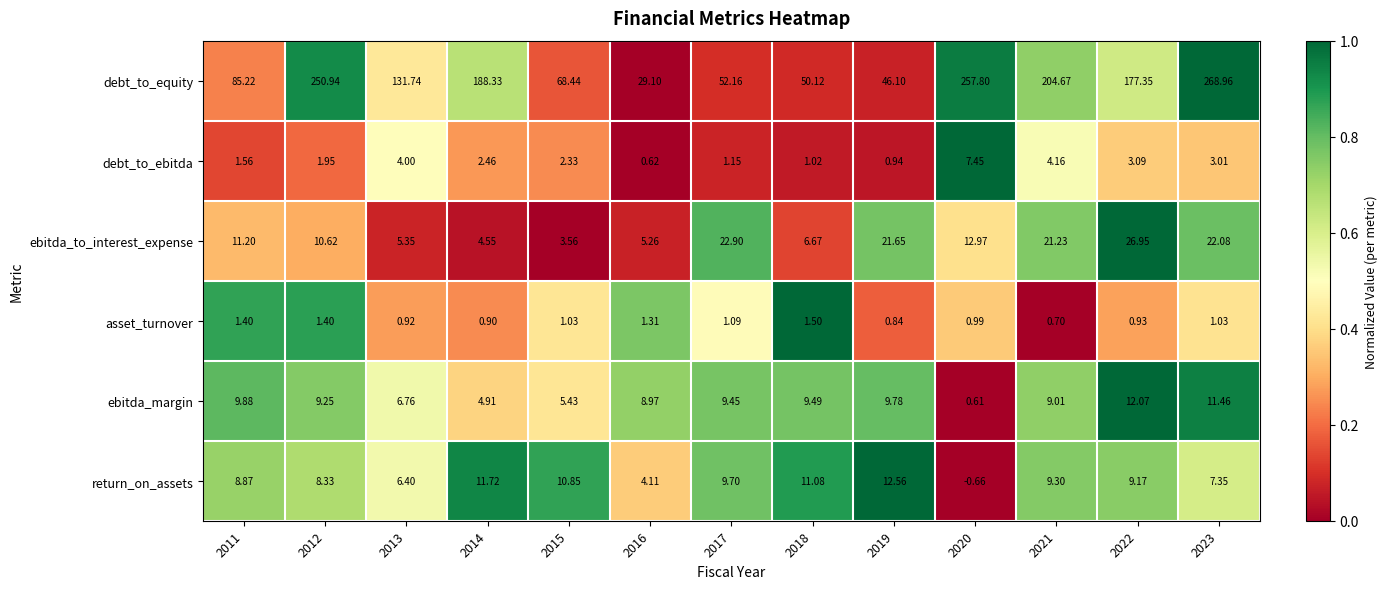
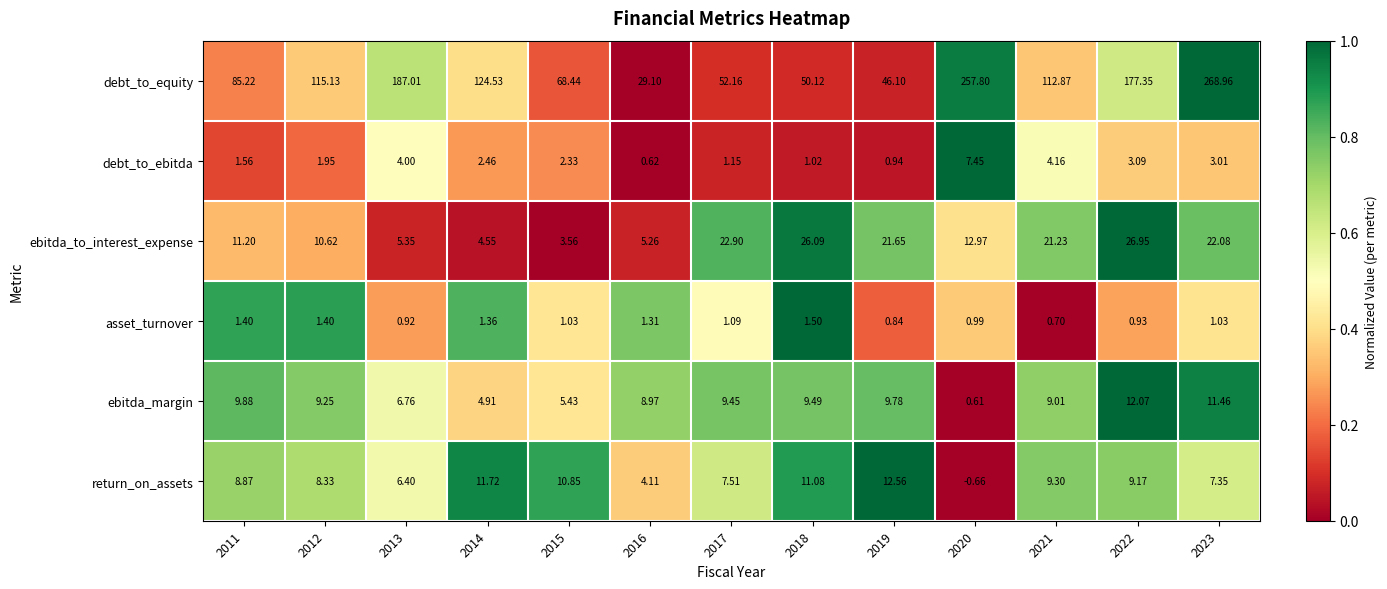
  {
    "debt_to_equity": {
      "2011": 85.22,
-     "2012": 250.94,
-     "2013": 131.74,
-     "2014": 188.33,
+     "2012": 115.13,
+     "2013": 187.01,
+     "2014": 124.53,
      "2015": 68.44,
      "2016": 29.10,
      "2017": 52.16,
      "2018": 50.12,
      "2019": 46.10,
      "2020": 257.80,
-     "2021": 204.67,
+     "2021": 112.87,
      "2022": 177.35,
      "2023": 268.96
    },
    "debt_to_ebitda": {
      "2011": 1.56,
      "2012": 1.95,
      "2013": 4.00,
      "2014": 2.46,
      "2015": 2.33,
      "2016": 0.62,
      "2017": 1.15,
      "2018": 1.02,
      "2019": 0.94,
      "2020": 7.45,
      "2021": 4.16,
      "2022": 3.09,
      "2023": 3.01
    },
    "ebitda_to_interest_expense": {
      "2011": 11.20,
      "2012": 10.62,
      "2013": 5.35,
      "2014": 4.55,
      "2015": 3.56,
      "2016": 5.26,
      "2017": 22.90,
-     "2018": 6.67,
+     "2018": 26.09,
      "2019": 21.65,
      "2020": 12.97,
      "2021": 21.23,
      "2022": 26.95,
      "2023": 22.08
    },
    "asset_turnover": {
      "2011": 1.40,
      "2012": 1.40,
      "2013": 0.92,
-     "2014": 0.90,
+     "2014": 1.36,
      "2015": 1.03,
      "2016": 1.31,
      "2017": 1.09,
      "2018": 1.50,
      "2019": 0.84,
      "2020": 0.99,
      "2021": 0.70,
      "2022": 0.93,
      "2023": 1.03
    },
    "ebitda_margin": {
      "2011": 9.88,
      "2012": 9.25,
      "2013": 6.76,
      "2014": 4.91,
      "2015": 5.43,
      "2016": 8.97,
      "2017": 9.45,
      "2018": 9.49,
      "2019": 9.78,
      "2020": 0.61,
      "2021": 9.01,
      "2022": 12.07,
      "2023": 11.46
    },
    "return_on_assets": {
      "2011": 8.87,
      "2012": 8.33,
      "2013": 6.40,
      "2014": 11.72,
      "2015": 10.85,
      "2016": 4.11,
-     "2017": 9.70,
+     "2017": 7.51,
      "2018": 11.08,
      "2019": 12.56,
      "2020": -0.66,
      "2021": 9.30,
      "2022": 9.17,
      "2023": 7.35
    }
  }
